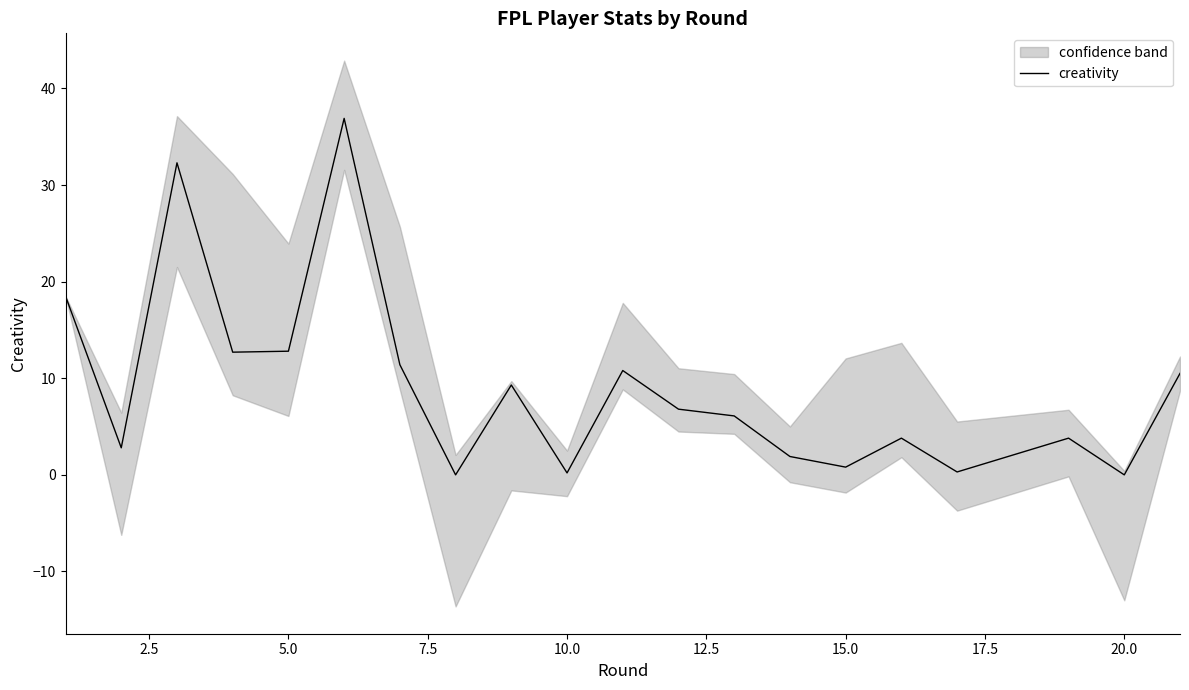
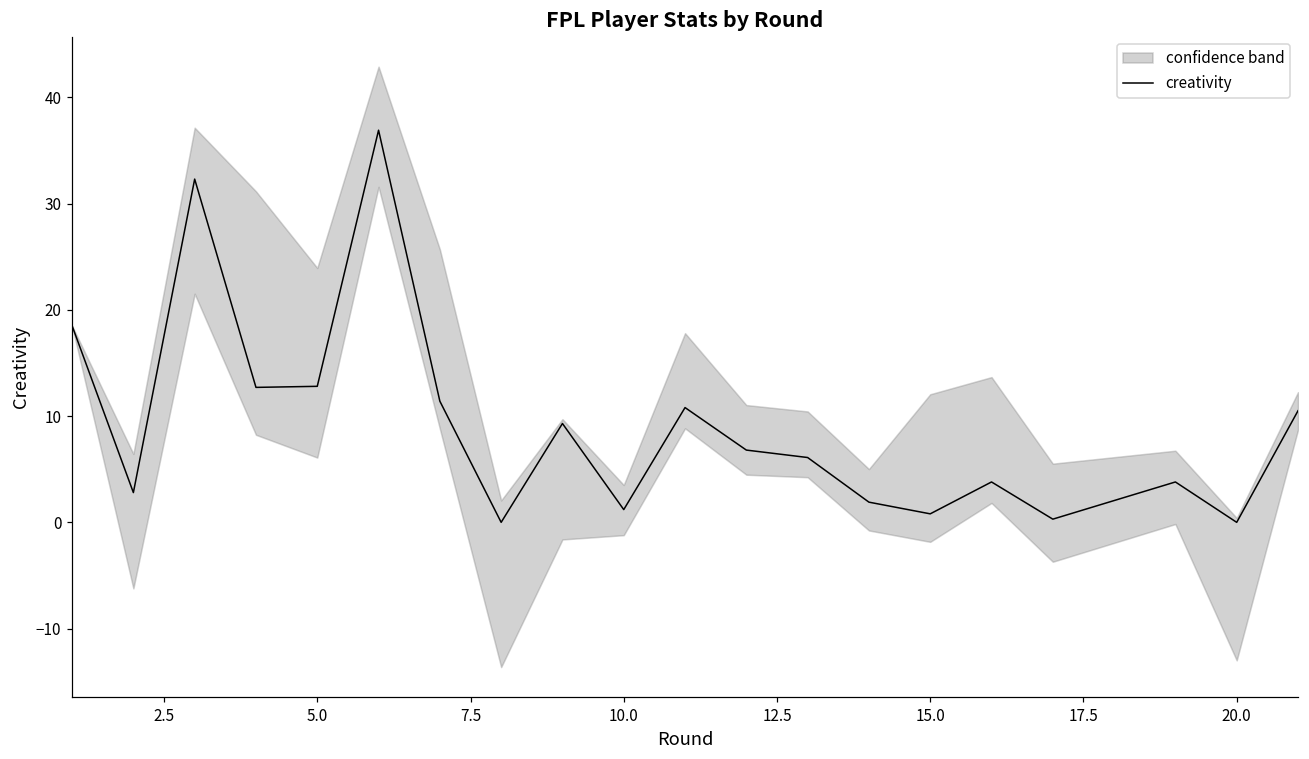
  {
    "creativity": {
      "5.0": 13,
-     "10.0": 0,
+     "10.0": 1,
      "15.0": 1,
      "20.0": 0
    }
  }
